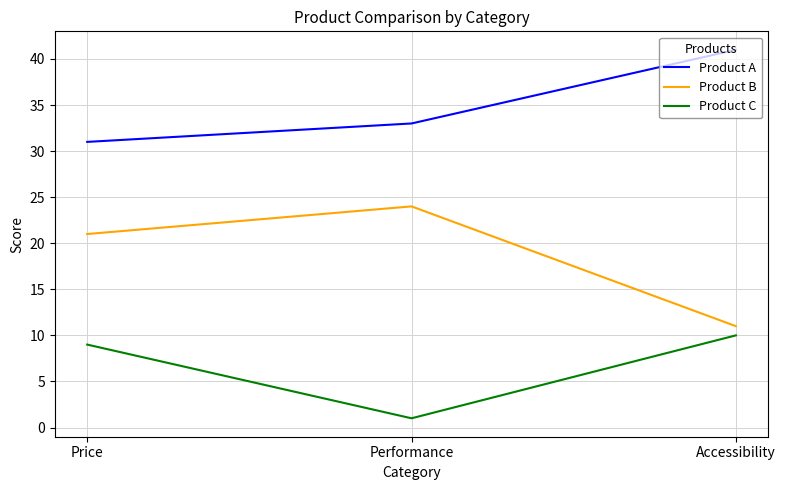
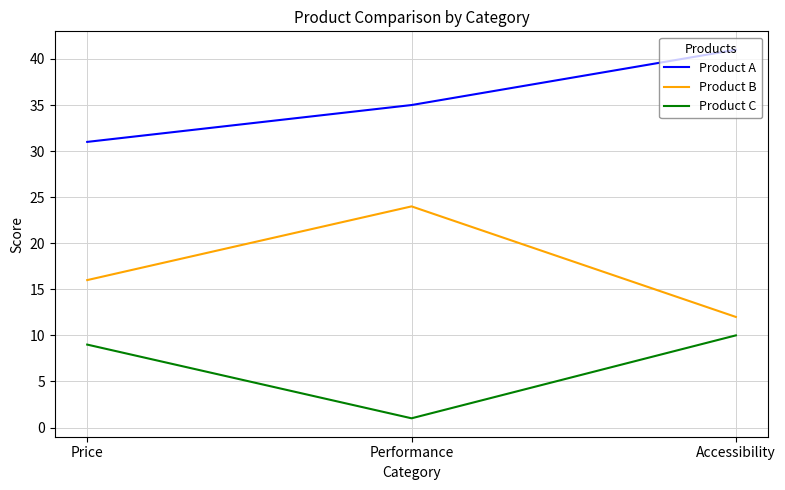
  {
    "Product A": {
      "Price": 31,
-     "Performance": 33
+     "Performance": 35
    },
    "Product B": {
-     "Price": 21,
+     "Price": 16,
      "Performance": 24,
-     "Accessibility": 11
+     "Accessibility": 12
    },
    "Product C": {
      "Price": 9,
      "Performance": 1,
      "Accessibility": 10
    }
  }
